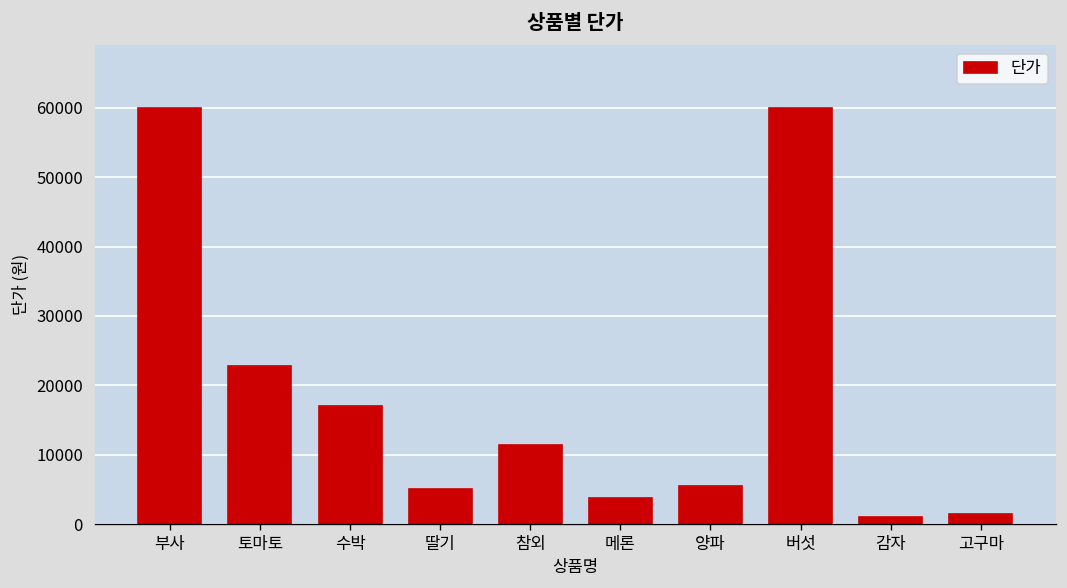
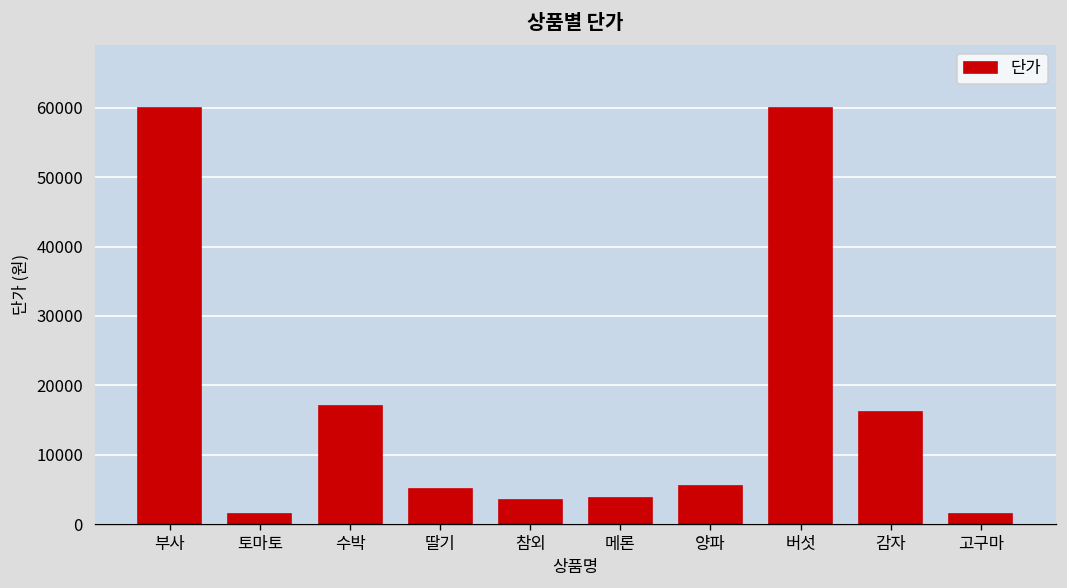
  {
    "부사": 60000,
-   "토마토": 23000,
+   "토마토": 2000,
    "수박": 17000,
    "딸기": 5000,
-   "참외": 11000,
+   "참외": 3000,
    "메론": 4000,
    "양파": 6000,
    "버섯": 60000,
-   "감자": 1000,
+   "감자": 16000,
    "고구마": 1000
  }
